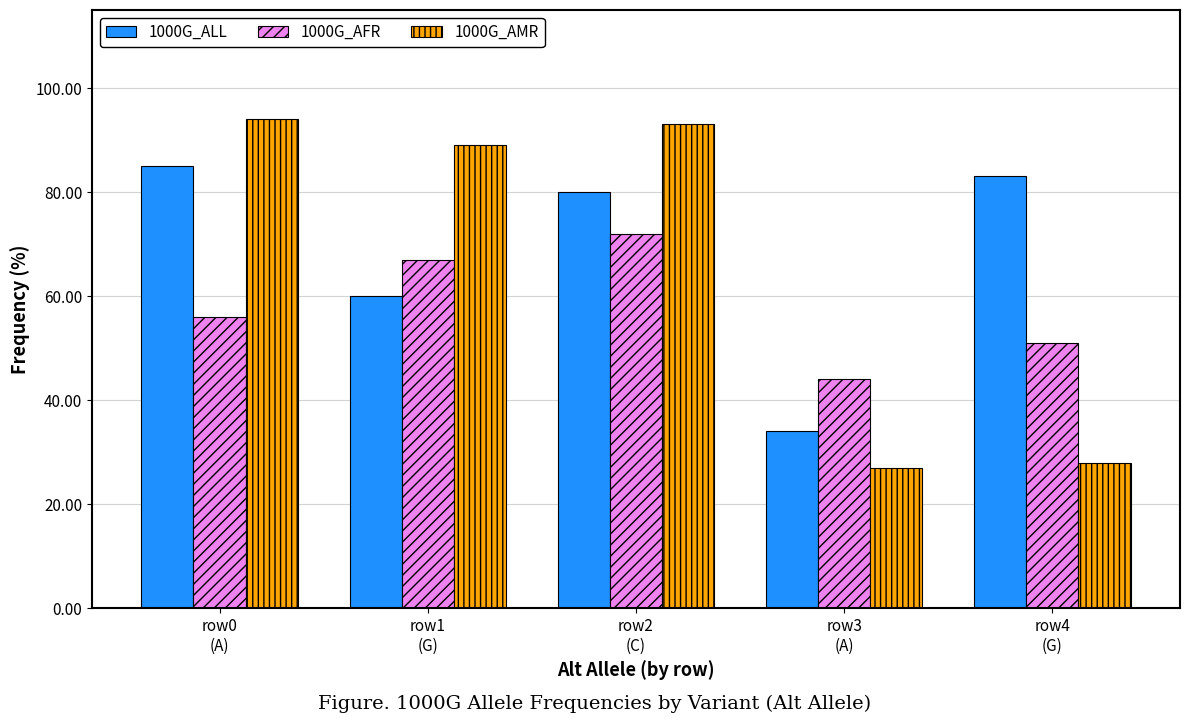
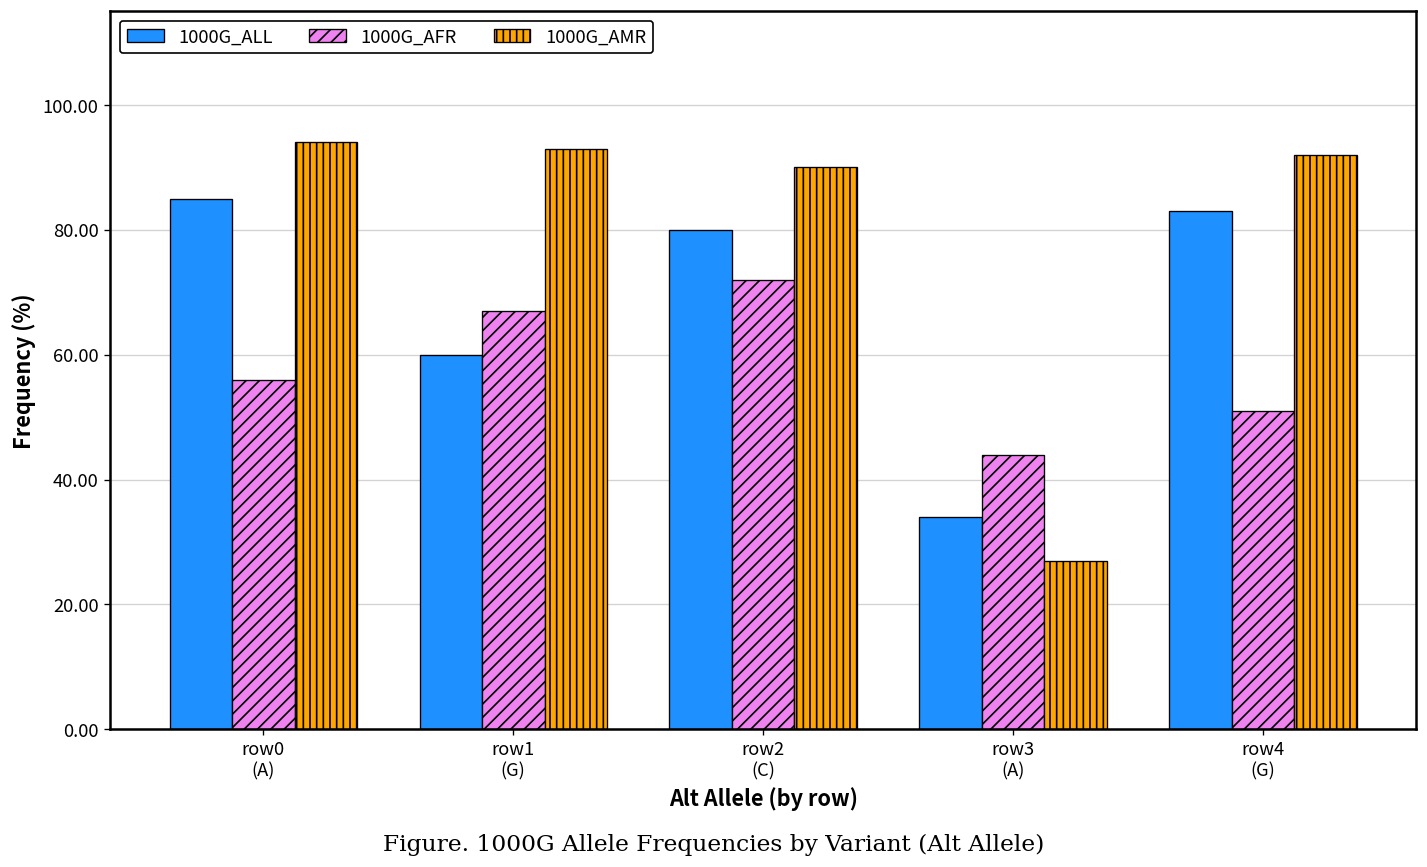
  {
    "1000G_ALL": {
      "row0 (A)": 85,
      "row1 (G)": 60,
      "row2 (C)": 80,
      "row3 (A)": 34,
      "row4 (G)": 83
    },
    "1000G_AFR": {
      "row0 (A)": 56,
      "row1 (G)": 67,
      "row2 (C)": 72,
      "row3 (A)": 44,
      "row4 (G)": 51
    },
    "1000G_AMR": {
      "row0 (A)": 94,
-     "row1 (G)": 89,
-     "row2 (C)": 93,
+     "row1 (G)": 93,
+     "row2 (C)": 90,
      "row3 (A)": 27,
-     "row4 (G)": 28
+     "row4 (G)": 92
    }
  }
